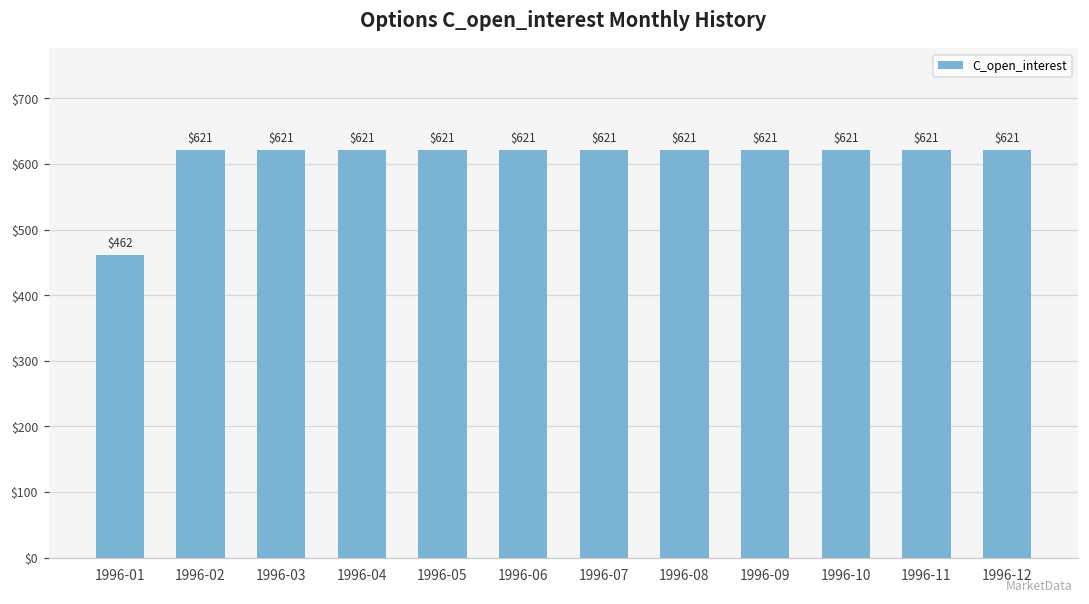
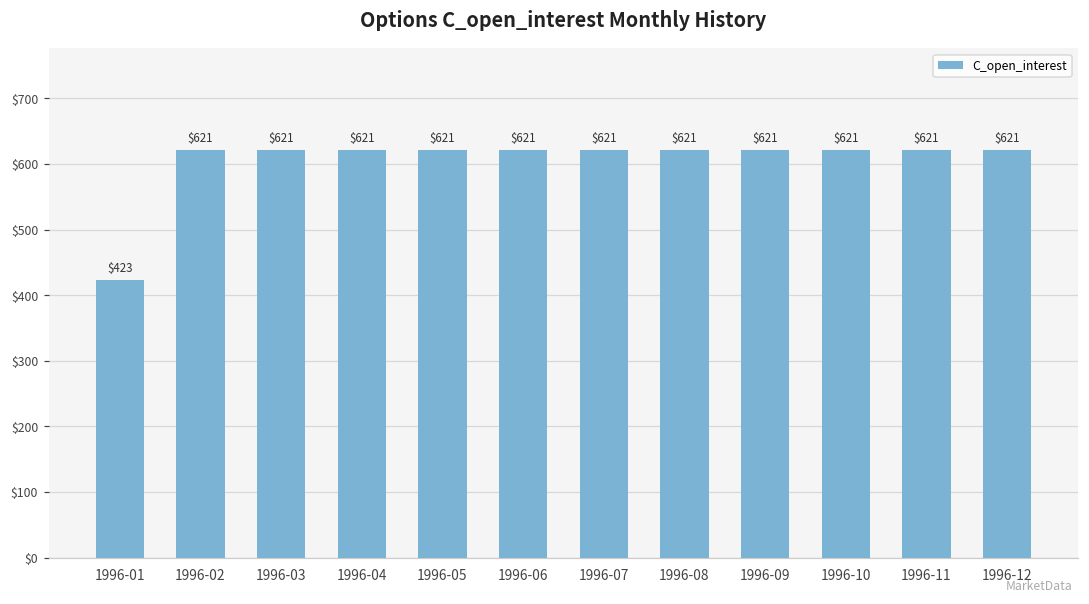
  {
-   "1996-01": "$462",
+   "1996-01": "$423",
    "1996-02": "$621",
    "1996-03": "$621",
    "1996-04": "$621",
    "1996-05": "$621",
    "1996-06": "$621",
    "1996-07": "$621",
    "1996-08": "$621",
    "1996-09": "$621",
    "1996-10": "$621",
    "1996-11": "$621",
    "1996-12": "$621"
  }
